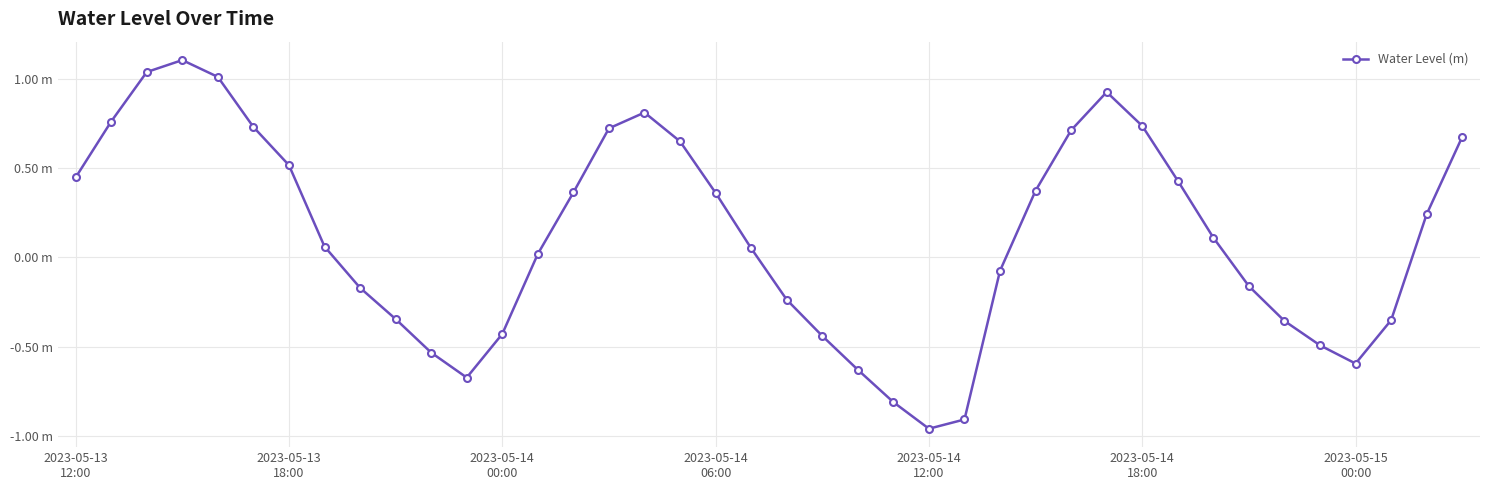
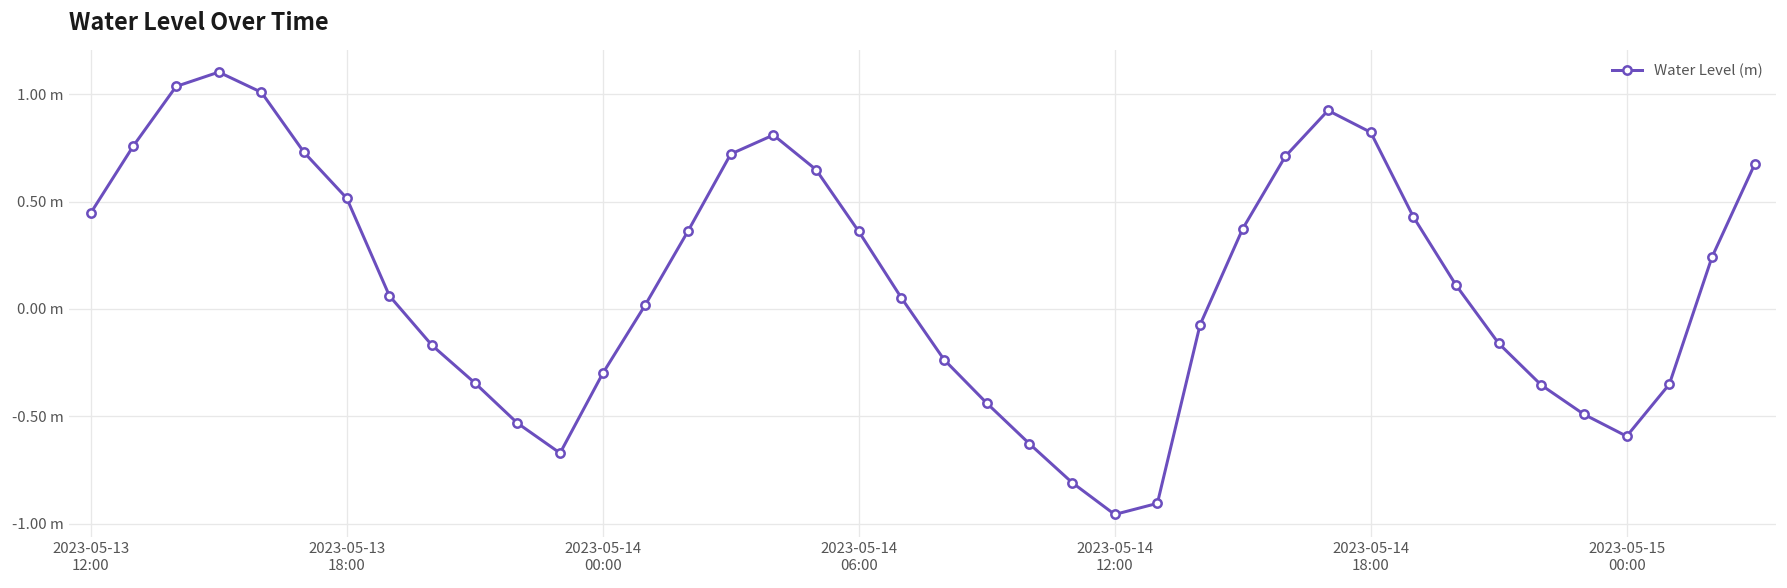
  {
    "2023-05-13 12:00": "0.45 m",
    "2023-05-13 18:00": "0.52 m",
-   "2023-05-14 00:00": "-0.43 m",
+   "2023-05-14 00:00": "-0.30 m",
    "2023-05-14 06:00": "0.36 m",
    "2023-05-14 12:00": "-0.96 m",
-   "2023-05-14 18:00": "0.74 m",
+   "2023-05-14 18:00": "0.82 m",
    "2023-05-15 00:00": "-0.59 m"
  }
